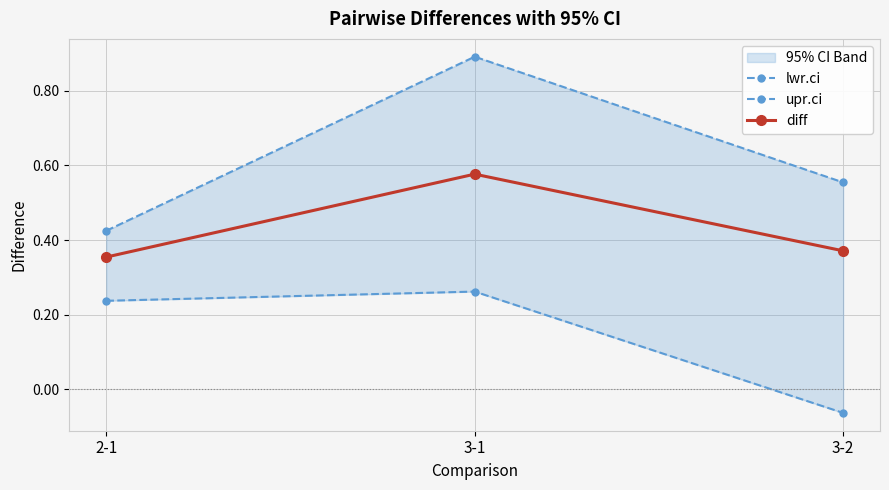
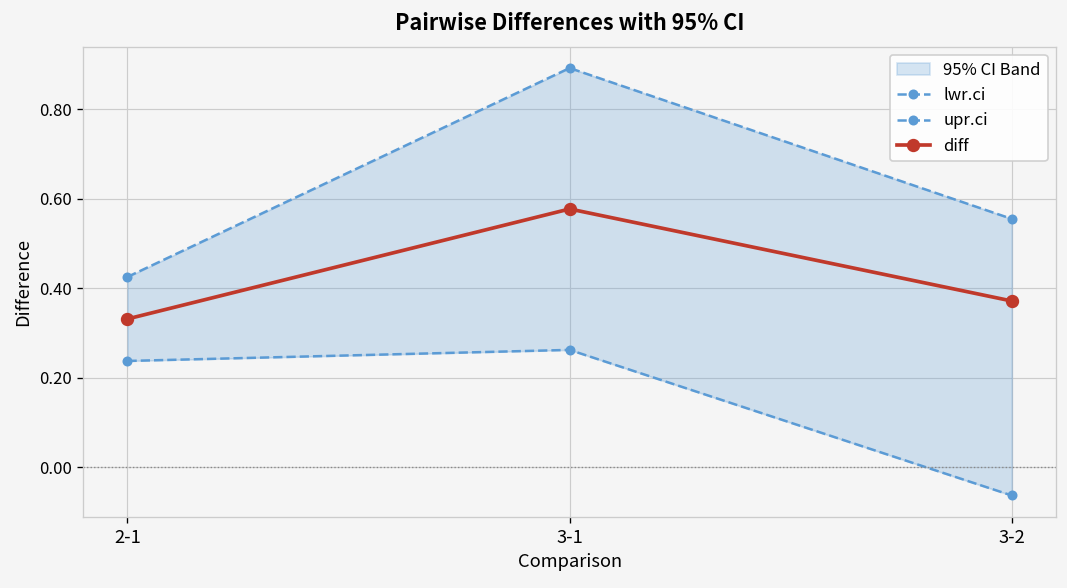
  {
    "diff": {
-     "2-1": 0.35,
+     "2-1": 0.33,
      "3-1": 0.58,
      "3-2": 0.37
    }
  }
